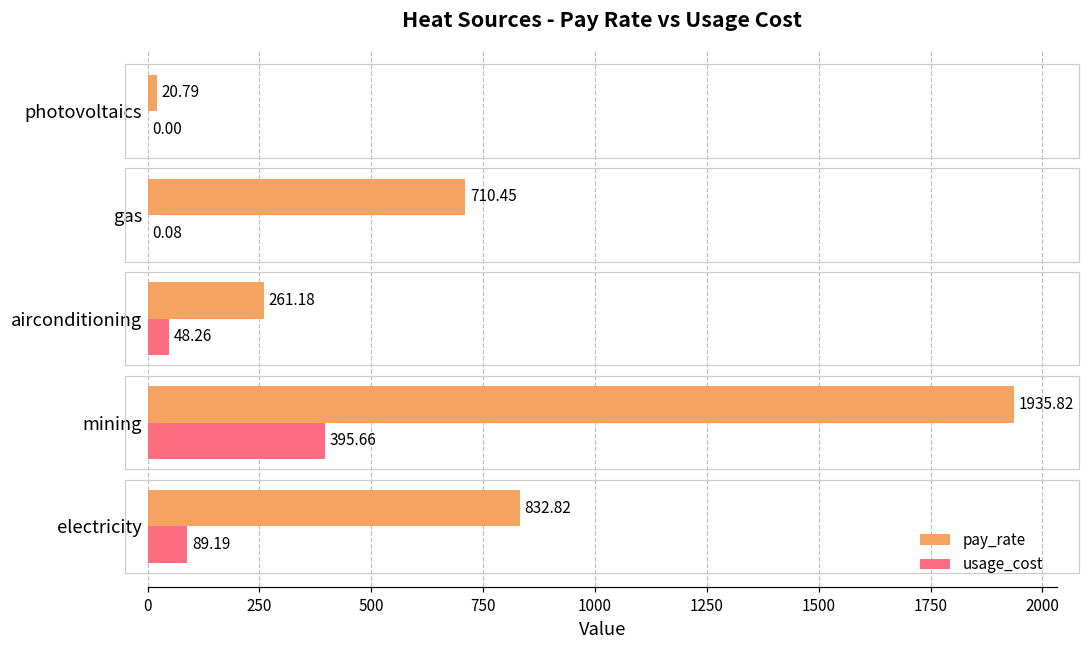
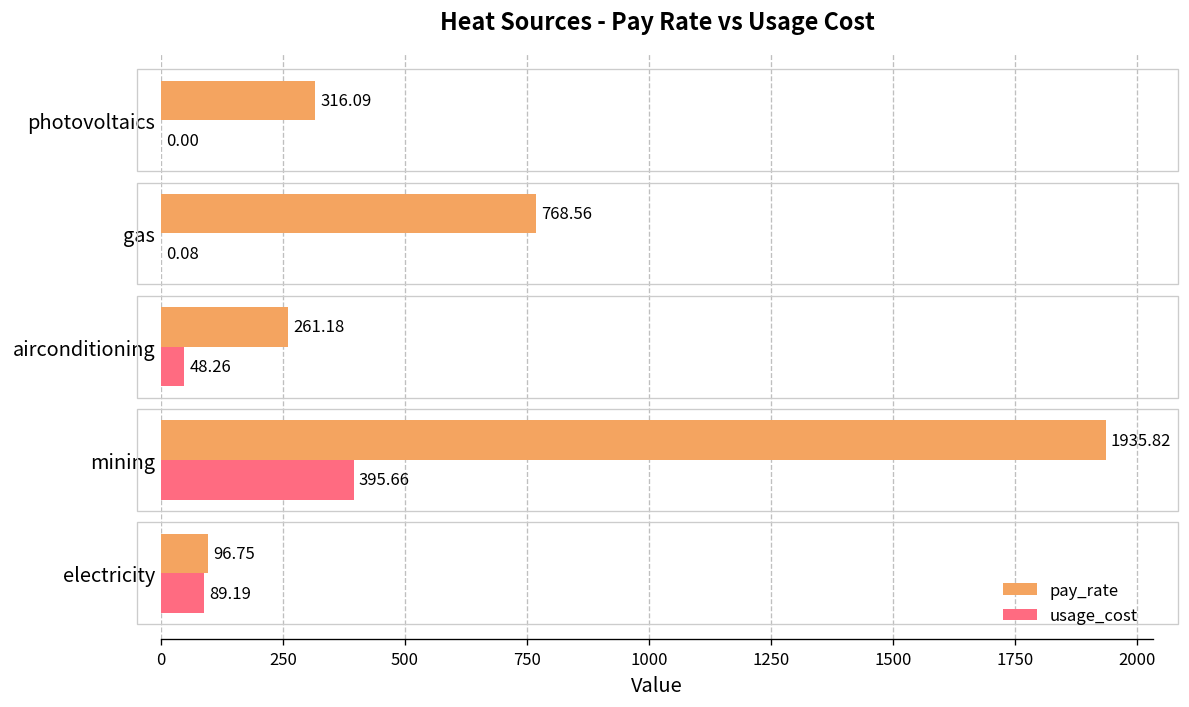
  {
    "pay_rate": {
-     "photovoltaics": 20.79,
-     "gas": 710.45,
+     "photovoltaics": 316.09,
+     "gas": 768.56,
      "airconditioning": 261.18,
      "mining": 1935.82,
-     "electricity": 832.82
+     "electricity": 96.75
    },
    "usage_cost": {
      "photovoltaics": 0.00,
      "gas": 0.08,
      "airconditioning": 48.26,
      "mining": 395.66,
      "electricity": 89.19
    }
  }
